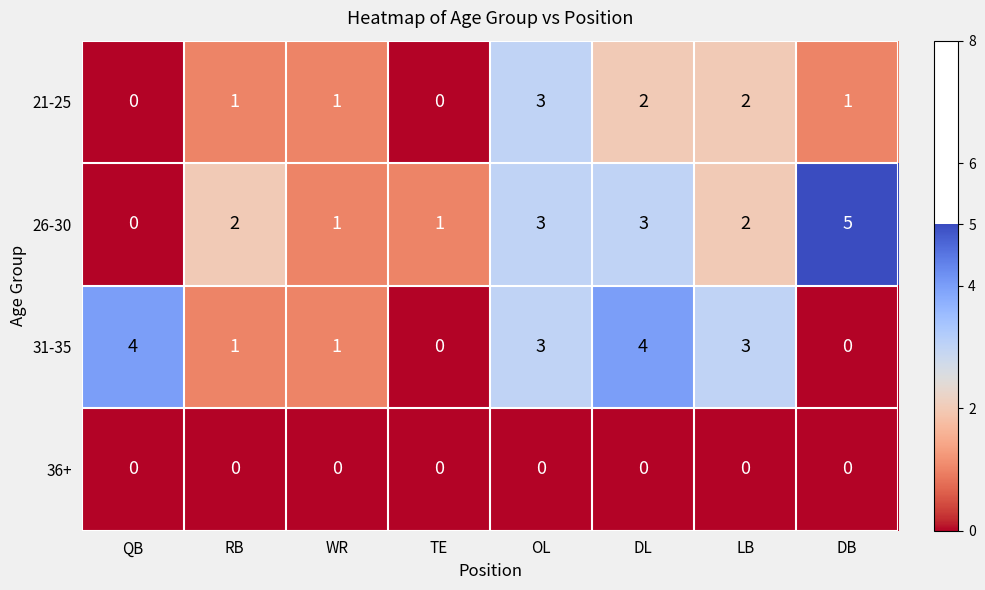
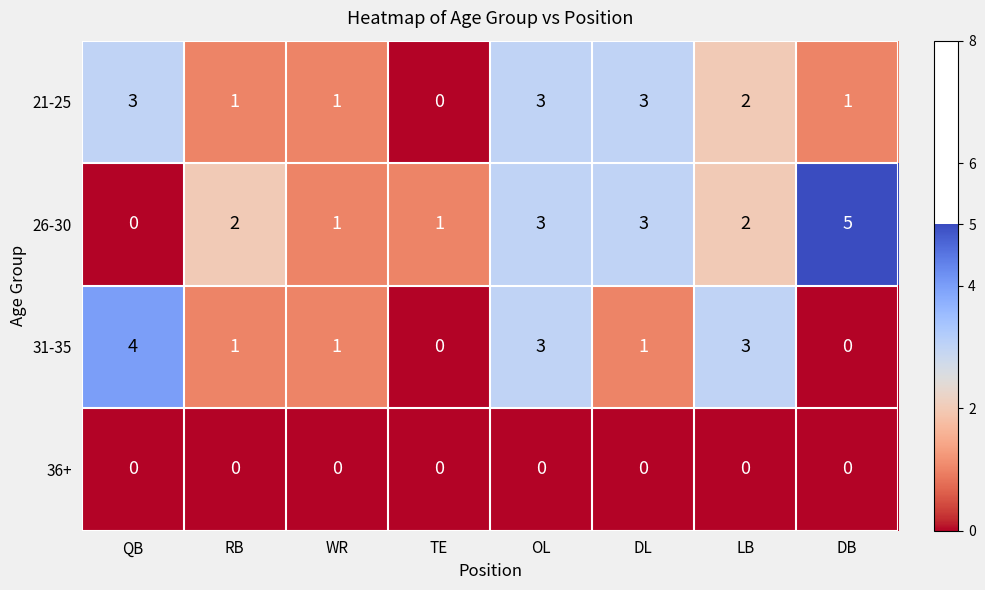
  {
    "21-25": {
-     "QB": 0,
+     "QB": 3,
      "RB": 1,
      "WR": 1,
      "TE": 0,
      "OL": 3,
-     "DL": 2,
+     "DL": 3,
      "LB": 2,
      "DB": 1
    },
    "26-30": {
      "QB": 0,
      "RB": 2,
      "WR": 1,
      "TE": 1,
      "OL": 3,
      "DL": 3,
      "LB": 2,
      "DB": 5
    },
    "31-35": {
      "QB": 4,
      "RB": 1,
      "WR": 1,
      "TE": 0,
      "OL": 3,
-     "DL": 4,
+     "DL": 1,
      "LB": 3,
      "DB": 0
    },
    "36+": {
      "QB": 0,
      "RB": 0,
      "WR": 0,
      "TE": 0,
      "OL": 0,
      "DL": 0,
      "LB": 0,
      "DB": 0
    }
  }
